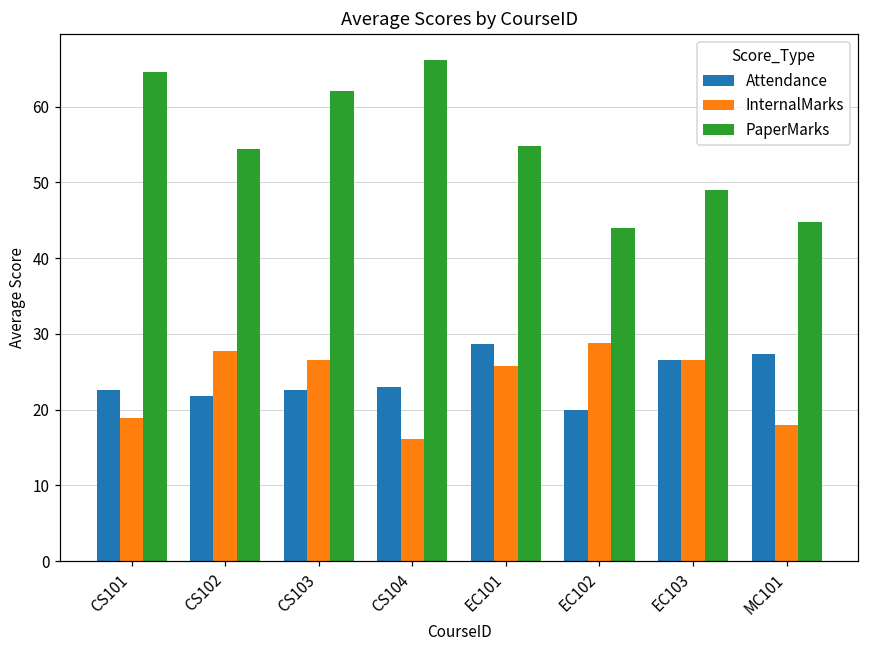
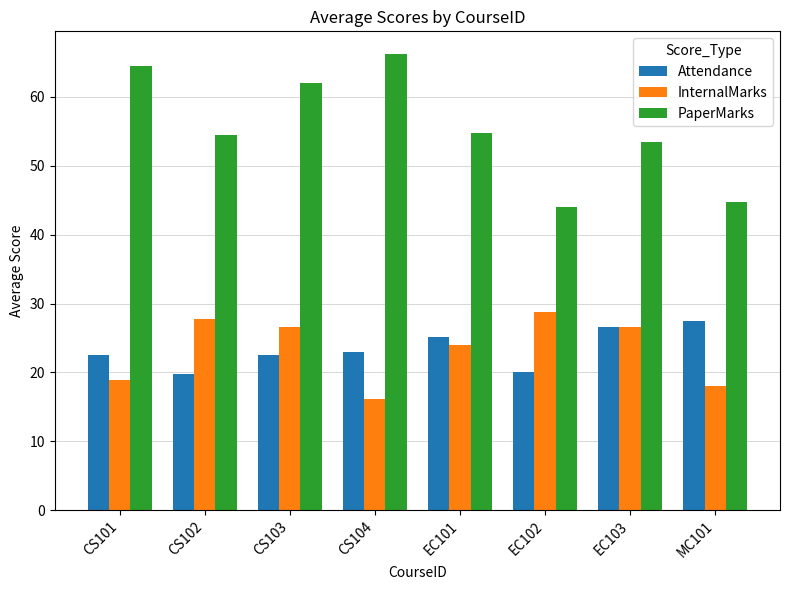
  {
    "Attendance": {
      "CS101": 23,
-     "CS102": 22,
+     "CS102": 20,
      "CS103": 23,
      "CS104": 23,
-     "EC101": 29,
+     "EC101": 25,
      "EC102": 20,
      "EC103": 27,
      "MC101": 27
    },
    "InternalMarks": {
      "CS101": 19,
      "CS102": 28,
      "CS103": 27,
      "CS104": 16,
-     "EC101": 26,
+     "EC101": 24,
      "EC102": 29,
      "EC103": 27,
      "MC101": 18
    },
    "PaperMarks": {
      "CS101": 65,
      "CS102": 54,
      "CS103": 62,
      "CS104": 66,
      "EC101": 55,
      "EC102": 44,
-     "EC103": 49,
+     "EC103": 54,
      "MC101": 45
    }
  }
